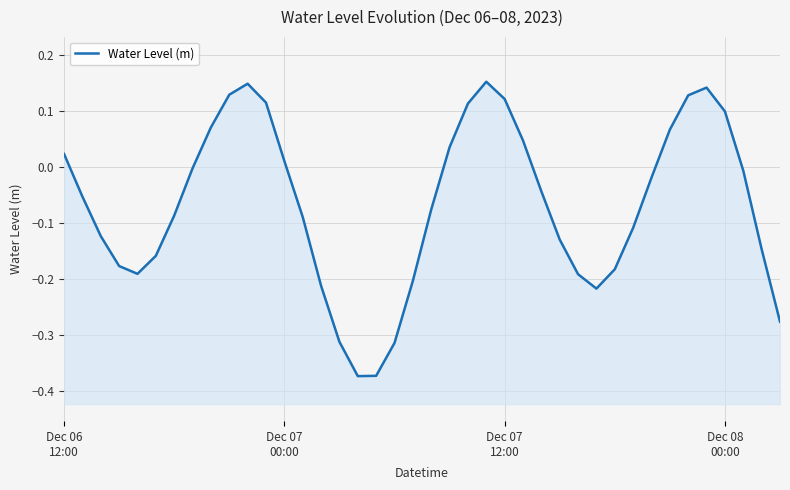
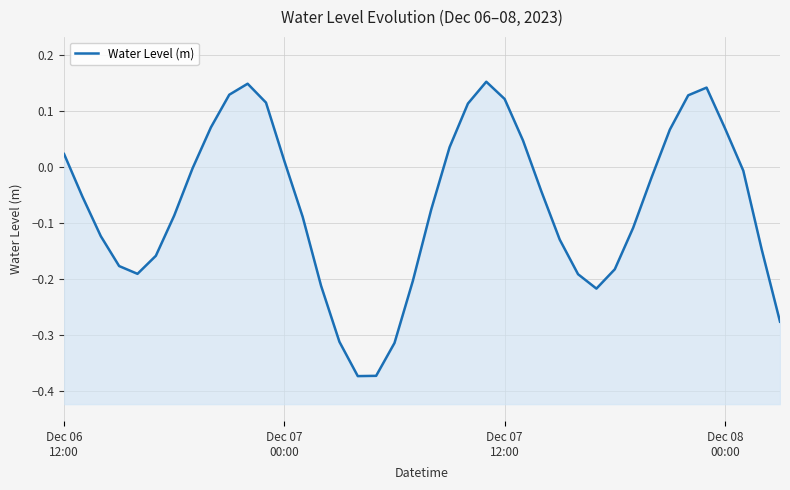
  {
    "Dec 06 12:00": 0.02,
    "Dec 07 00:00": 0.01,
    "Dec 07 12:00": 0.12,
-   "Dec 08 00:00": 0.10
+   "Dec 08 00:00": 0.07
  }
